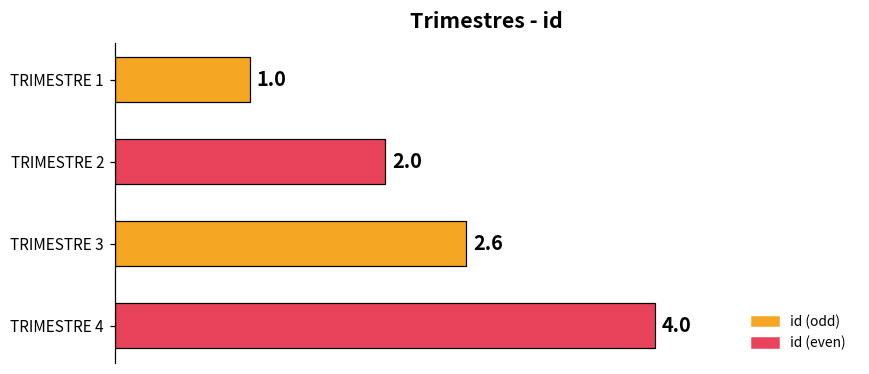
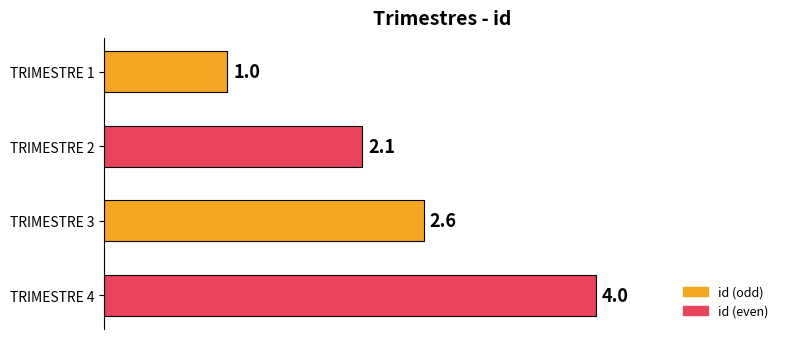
  {
    "TRIMESTRE 1": 1.0,
-   "TRIMESTRE 2": 2.0,
+   "TRIMESTRE 2": 2.1,
    "TRIMESTRE 3": 2.6,
    "TRIMESTRE 4": 4.0
  }
